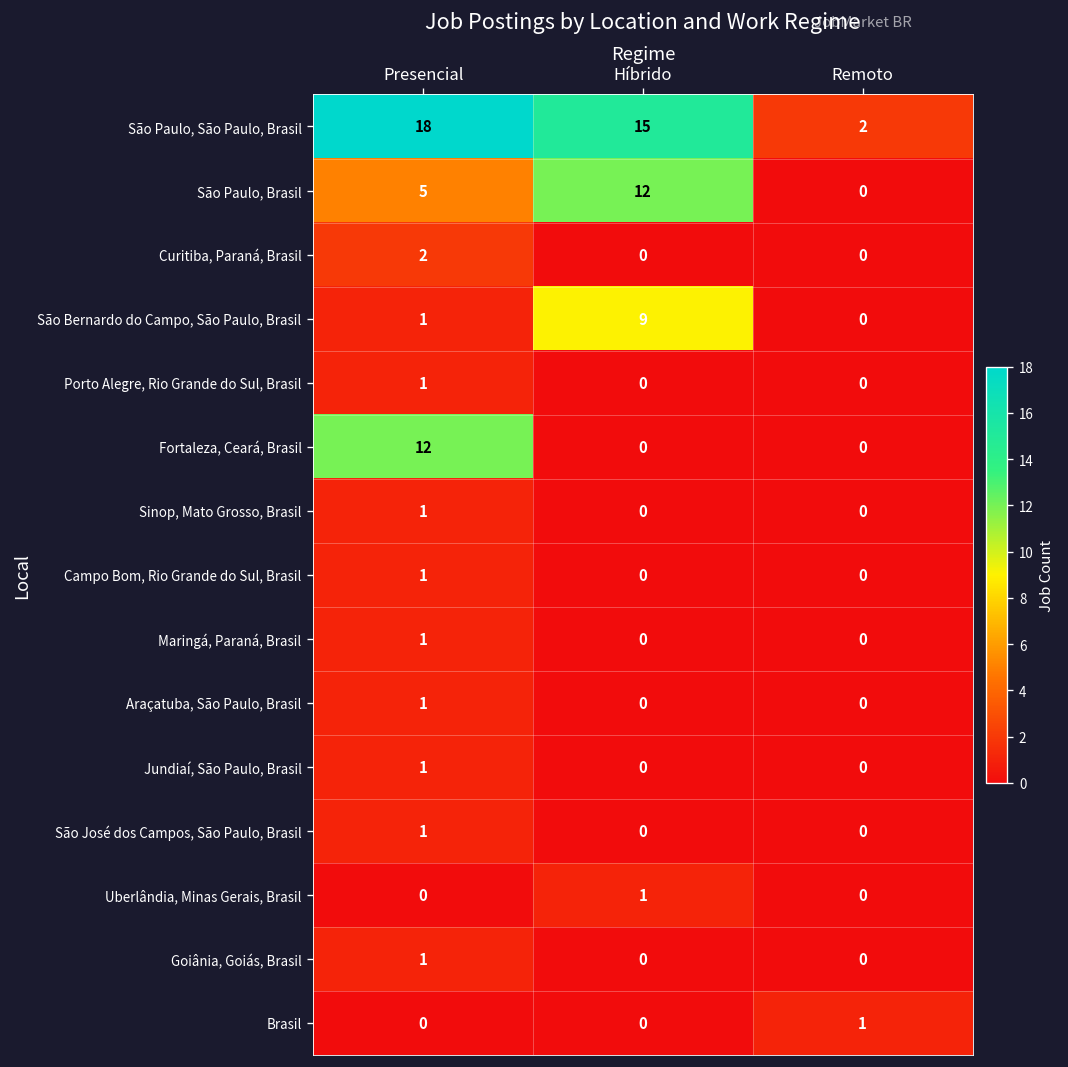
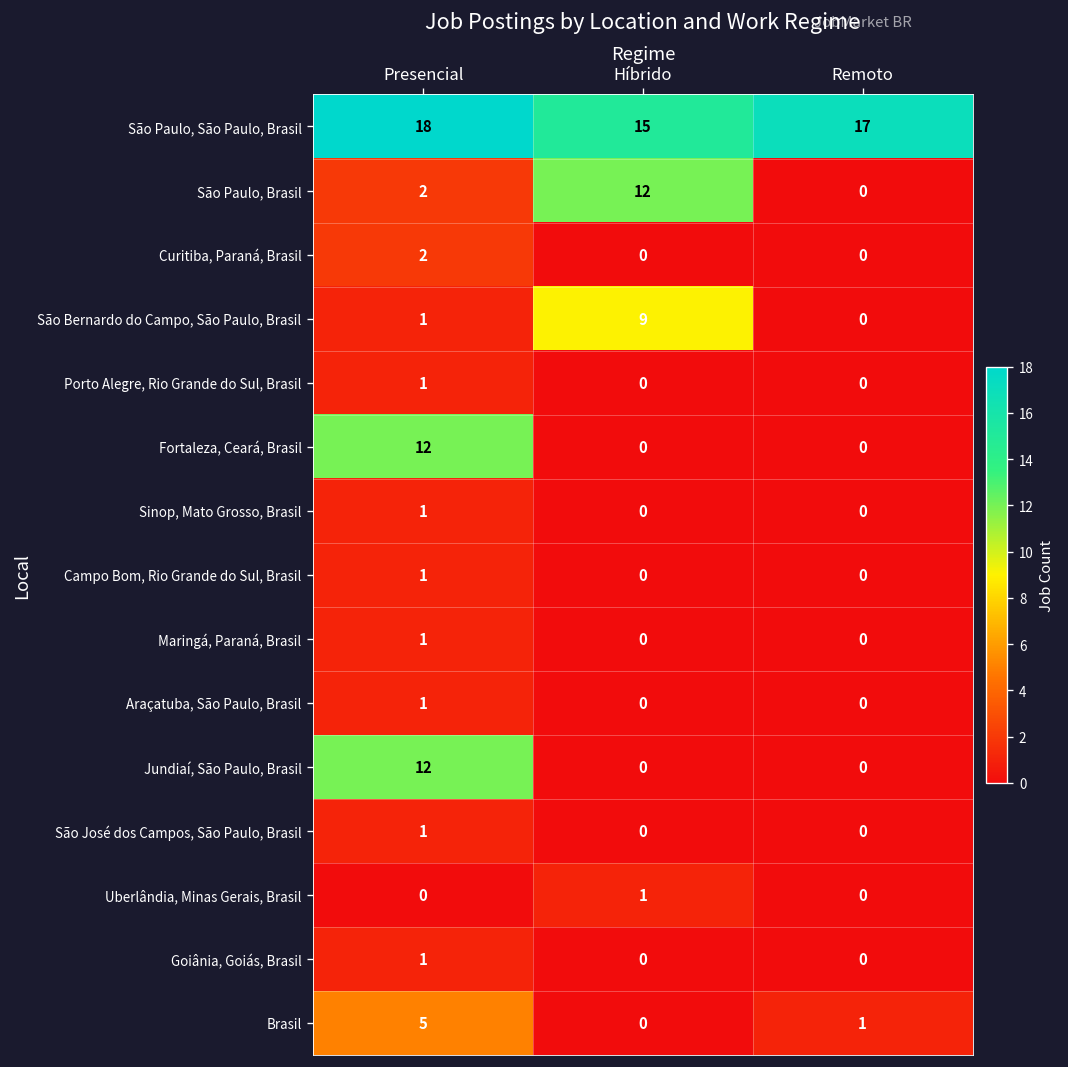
  {
    "São Paulo, São Paulo, Brasil": {
      "Presencial": 18,
      "Híbrido": 15,
-     "Remoto": 2
+     "Remoto": 17
    },
    "São Paulo, Brasil": {
-     "Presencial": 5,
+     "Presencial": 2,
      "Híbrido": 12,
      "Remoto": 0
    },
    "Curitiba, Paraná, Brasil": {
      "Presencial": 2,
      "Híbrido": 0,
      "Remoto": 0
    },
    "São Bernardo do Campo, São Paulo, Brasil": {
      "Presencial": 1,
      "Híbrido": 9,
      "Remoto": 0
    },
    "Porto Alegre, Rio Grande do Sul, Brasil": {
      "Presencial": 1,
      "Híbrido": 0,
      "Remoto": 0
    },
    "Fortaleza, Ceará, Brasil": {
      "Presencial": 12,
      "Híbrido": 0,
      "Remoto": 0
    },
    "Sinop, Mato Grosso, Brasil": {
      "Presencial": 1,
      "Híbrido": 0,
      "Remoto": 0
    },
    "Campo Bom, Rio Grande do Sul, Brasil": {
      "Presencial": 1,
      "Híbrido": 0,
      "Remoto": 0
    },
    "Maringá, Paraná, Brasil": {
      "Presencial": 1,
      "Híbrido": 0,
      "Remoto": 0
    },
    "Araçatuba, São Paulo, Brasil": {
      "Presencial": 1,
      "Híbrido": 0,
      "Remoto": 0
    },
    "Jundiaí, São Paulo, Brasil": {
-     "Presencial": 1,
+     "Presencial": 12,
      "Híbrido": 0,
      "Remoto": 0
    },
    "São José dos Campos, São Paulo, Brasil": {
      "Presencial": 1,
      "Híbrido": 0,
      "Remoto": 0
    },
    "Uberlândia, Minas Gerais, Brasil": {
      "Presencial": 0,
      "Híbrido": 1,
      "Remoto": 0
    },
    "Goiânia, Goiás, Brasil": {
      "Presencial": 1,
      "Híbrido": 0,
      "Remoto": 0
    },
    "Brasil": {
-     "Presencial": 0,
+     "Presencial": 5,
      "Híbrido": 0,
      "Remoto": 1
    }
  }
